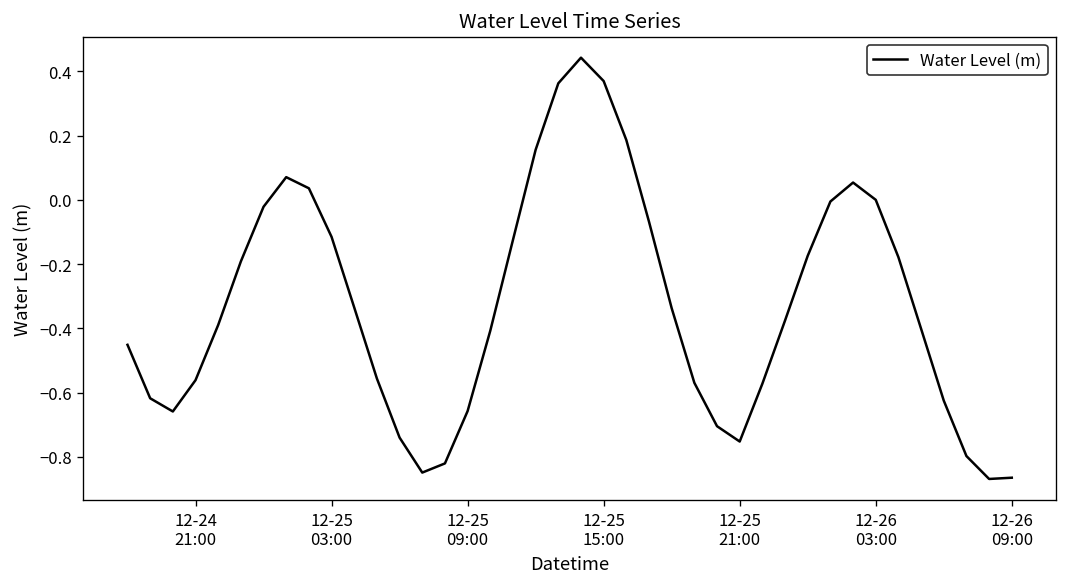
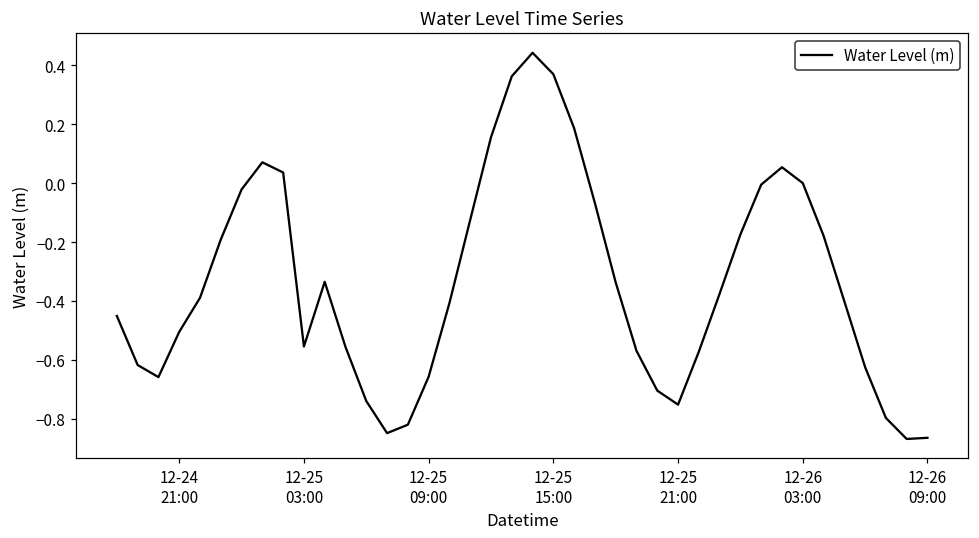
  {
-   "12-24 21:00": -0.56,
-   "12-25 03:00": -0.11,
+   "12-24 21:00": -0.50,
+   "12-25 03:00": -0.55,
    "12-25 09:00": -0.66,
    "12-25 15:00": 0.37,
    "12-25 21:00": -0.75,
    "12-26 03:00": 0.00,
    "12-26 09:00": -0.86
  }
